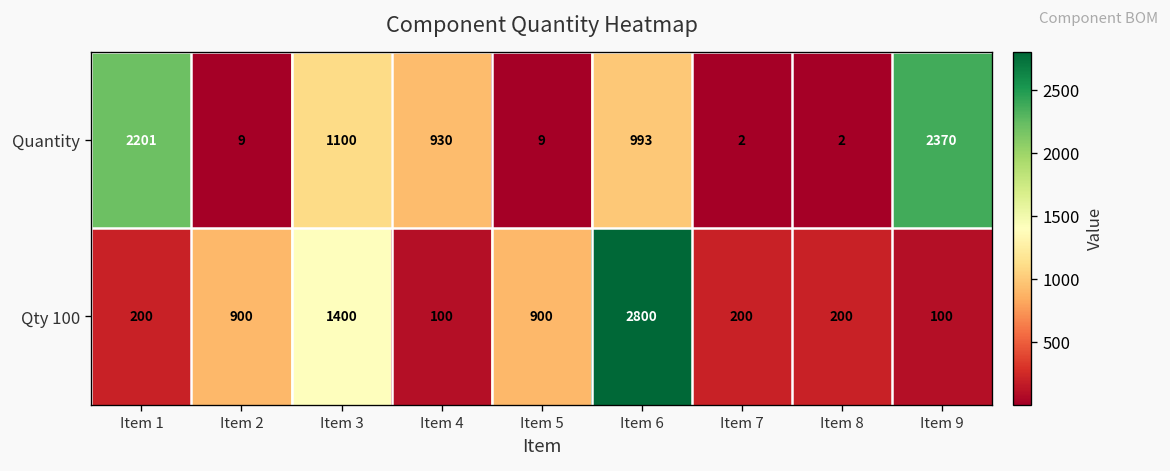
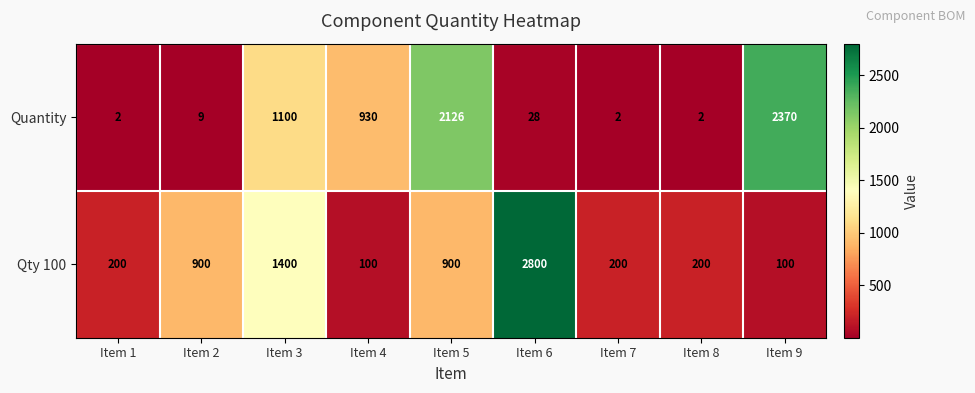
  {
    "Quantity": {
-     "Item 1": 2201,
+     "Item 1": 2,
      "Item 2": 9,
      "Item 3": 1100,
      "Item 4": 930,
-     "Item 5": 9,
-     "Item 6": 993,
+     "Item 5": 2126,
+     "Item 6": 28,
      "Item 7": 2,
      "Item 8": 2,
      "Item 9": 2370
    },
    "Qty 100": {
      "Item 1": 200,
      "Item 2": 900,
      "Item 3": 1400,
      "Item 4": 100,
      "Item 5": 900,
      "Item 6": 2800,
      "Item 7": 200,
      "Item 8": 200,
      "Item 9": 100
    }
  }
